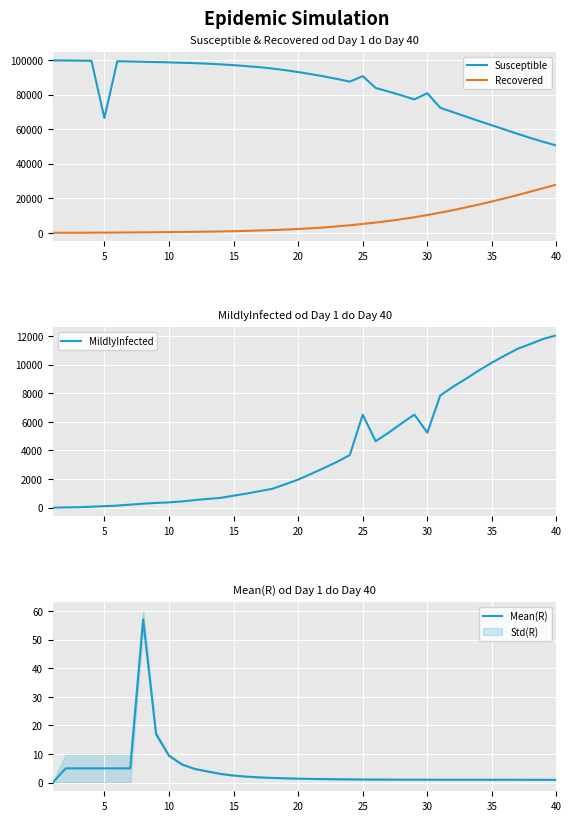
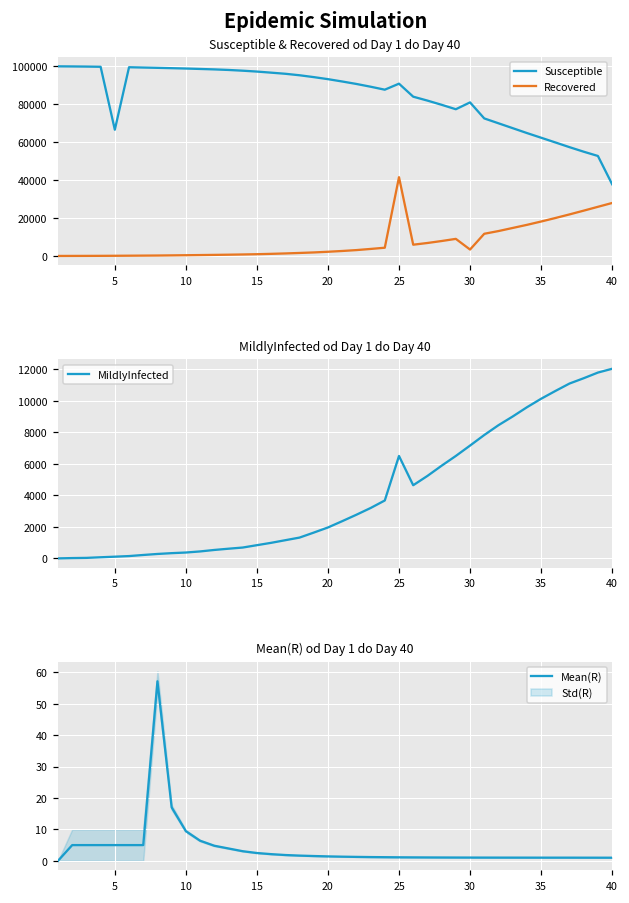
  {
    "Susceptible & Recovered od Day 1 do Day 40": {
      "Susceptible": {
        "5": 66000,
        "10": 99000,
        "15": 97000,
        "20": 93000,
        "25": 91000,
        "30": 81000,
        "35": 62000,
-       "40": 51000
+       "40": 38000
      },
      "Recovered": {
        "5": 0,
        "10": 0,
        "15": 1000,
        "20": 2000,
-       "25": 5000,
-       "30": 10000,
+       "25": 41000,
+       "30": 3000,
        "35": 18000,
        "40": 28000
      }
    },
    "MildlyInfected od Day 1 do Day 40": {
      "5": 100,
      "10": 400,
      "15": 800,
      "20": 2000,
      "25": 6500,
-     "30": 5200,
+     "30": 7200,
      "35": 10100,
      "40": 12000
    }
  }
